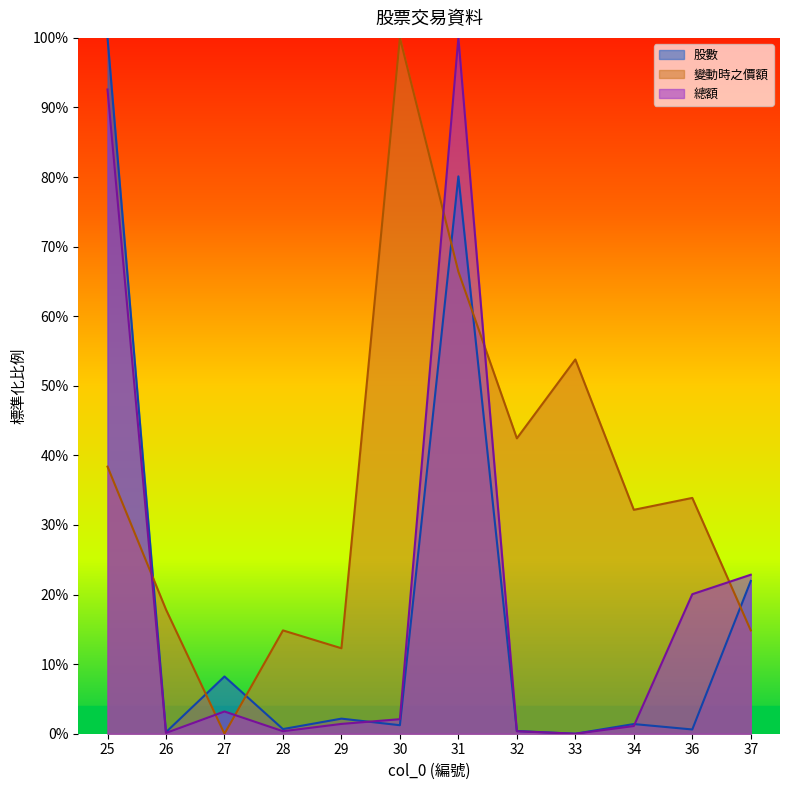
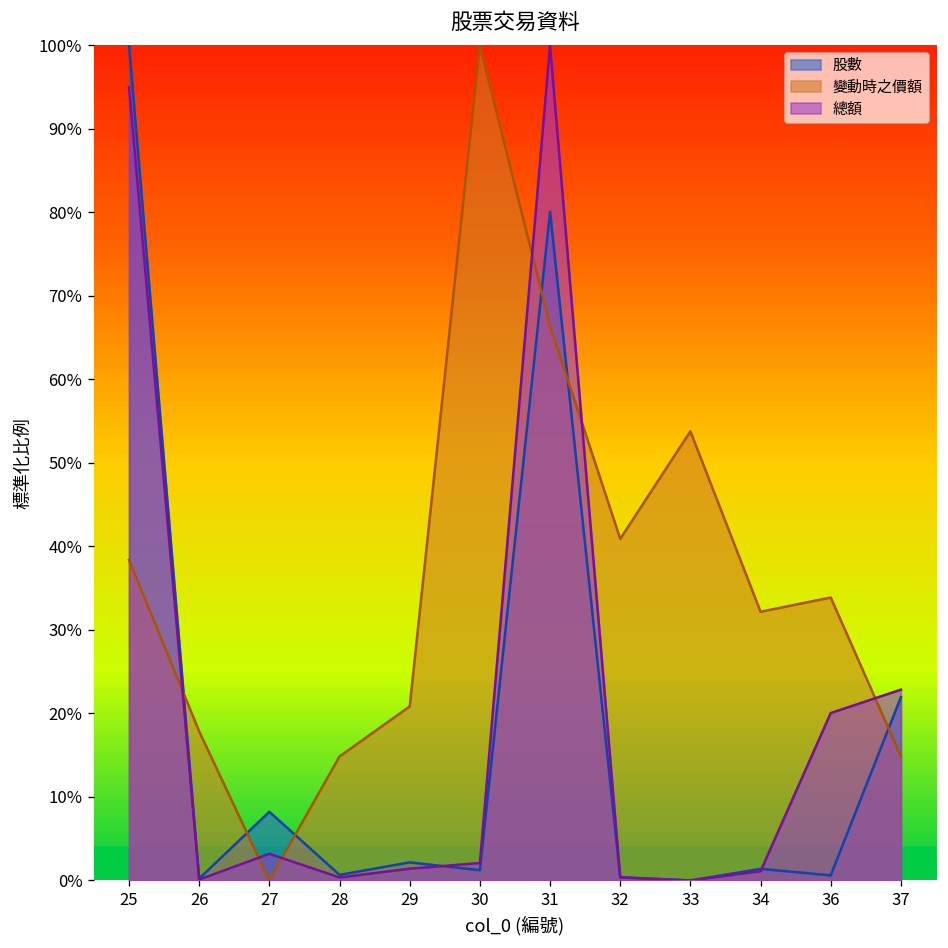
  {
    "股數": {
      "25": "100%",
      "27": "8%",
      "31": "80%",
      "37": "22%"
    },
    "變動時之價額": {
      "25": "38%",
      "26": "18%",
      "28": "15%",
-     "29": "12%",
+     "29": "21%",
      "30": "100%",
      "31": "66%",
-     "32": "42%",
+     "32": "41%",
      "33": "54%",
      "34": "32%",
      "36": "34%",
      "37": "15%"
    },
    "總額": {
-     "25": "93%",
+     "25": "95%",
      "31": "100%",
      "36": "20%",
      "37": "23%"
    }
  }
